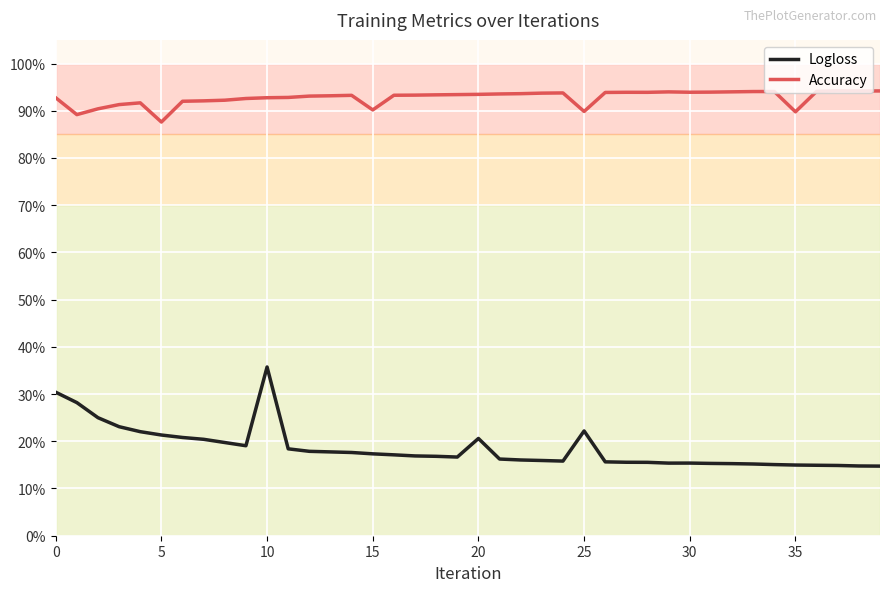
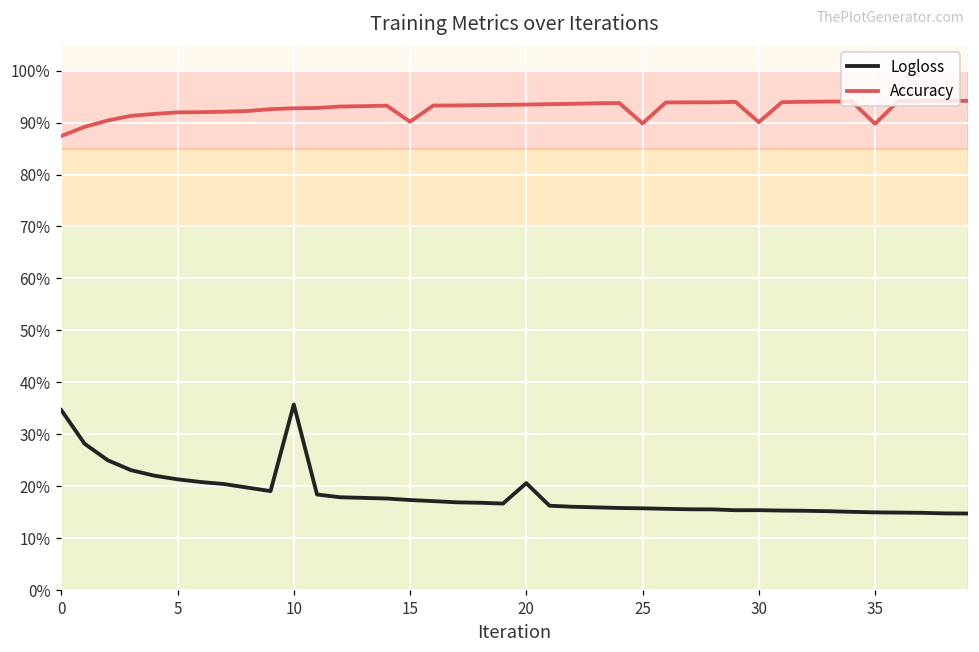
  {
    "Logloss": {
-     "0": "30%",
+     "0": "35%",
      "5": "21%",
      "10": "36%",
      "15": "17%",
      "20": "21%",
-     "25": "22%",
+     "25": "16%",
      "30": "15%",
      "35": "15%"
    },
    "Accuracy": {
-     "0": "93%",
-     "5": "88%",
+     "0": "87%",
+     "5": "92%",
      "10": "93%",
      "15": "90%",
      "20": "93%",
      "25": "90%",
-     "30": "94%",
+     "30": "90%",
      "35": "90%"
    }
  }
